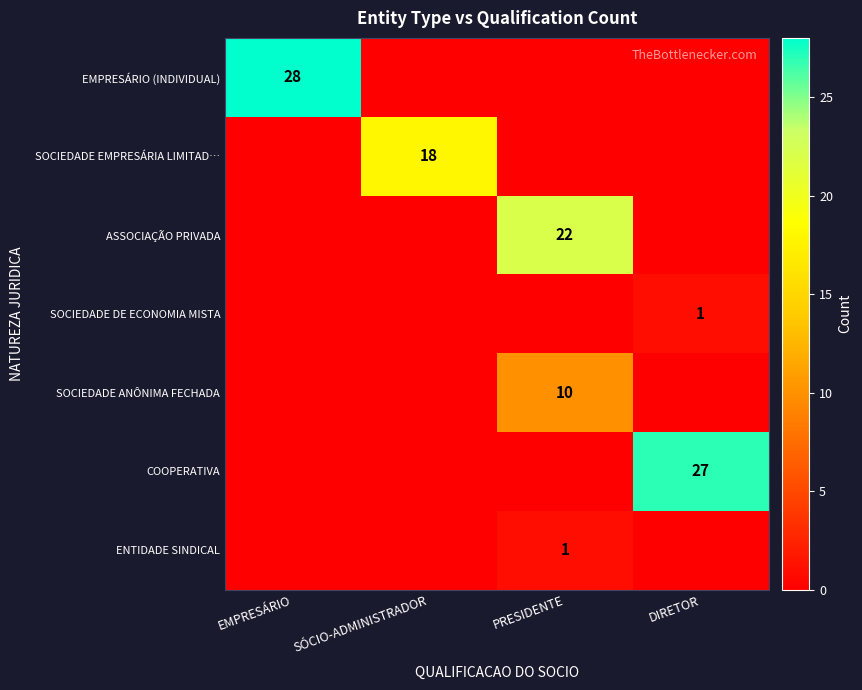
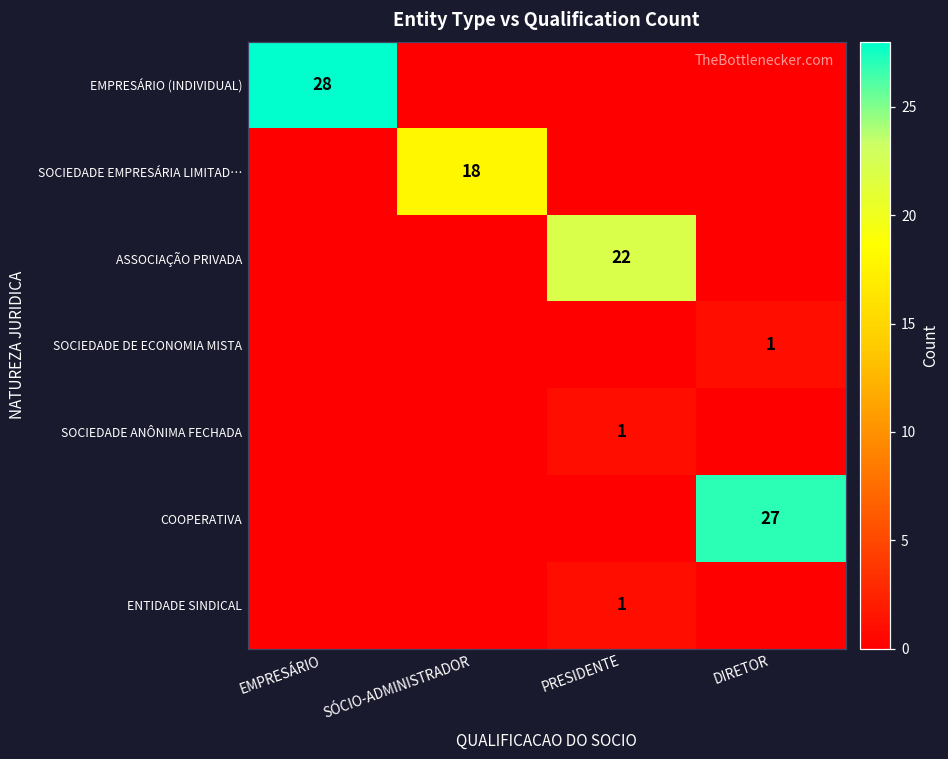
  {
    "EMPRESÁRIO (INDIVIDUAL)": {
      "EMPRESÁRIO": 28
    },
    "SOCIEDADE EMPRESÁRIA LIMITAD…": {
      "SÓCIO-ADMINISTRADOR": 18
    },
    "ASSOCIAÇÃO PRIVADA": {
      "PRESIDENTE": 22
    },
    "SOCIEDADE DE ECONOMIA MISTA": {
      "DIRETOR": 1
    },
    "SOCIEDADE ANÔNIMA FECHADA": {
-     "PRESIDENTE": 10
+     "PRESIDENTE": 1
    },
    "COOPERATIVA": {
      "DIRETOR": 27
    },
    "ENTIDADE SINDICAL": {
      "PRESIDENTE": 1
    }
  }
